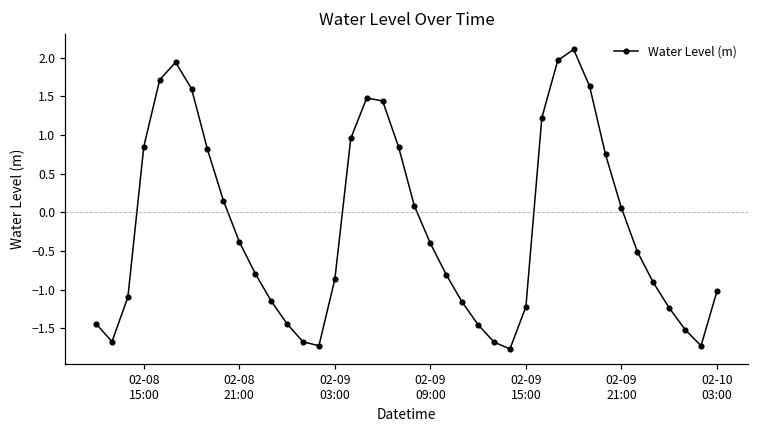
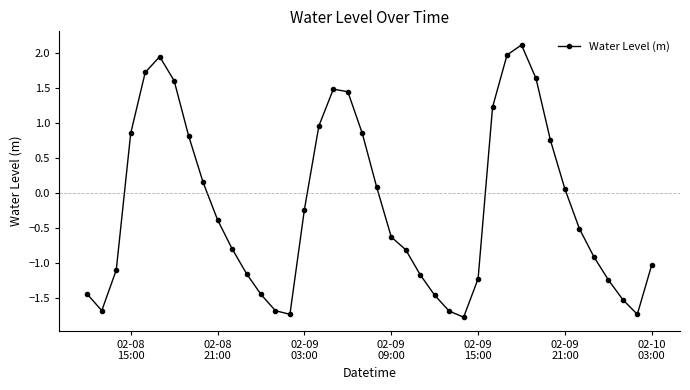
  {
    "02-08 15:00": 0.9,
    "02-08 21:00": -0.4,
-   "02-09 03:00": -0.9,
-   "02-09 09:00": -0.4,
+   "02-09 03:00": -0.2,
+   "02-09 09:00": -0.6,
    "02-09 15:00": -1.2,
    "02-09 21:00": 0.1,
    "02-10 03:00": -1.0
  }
